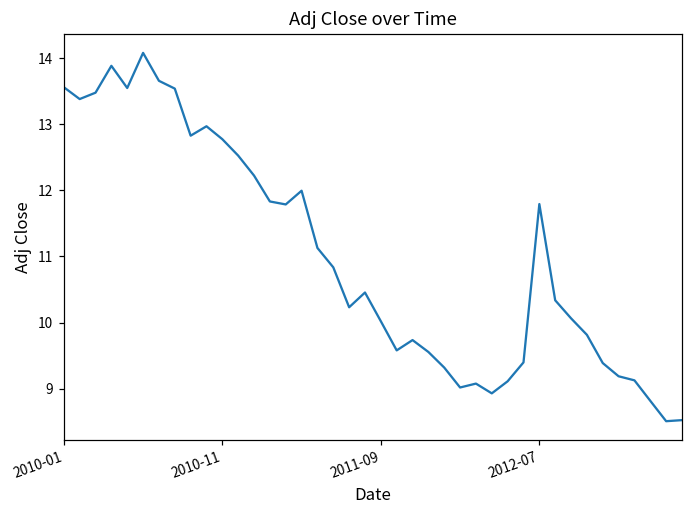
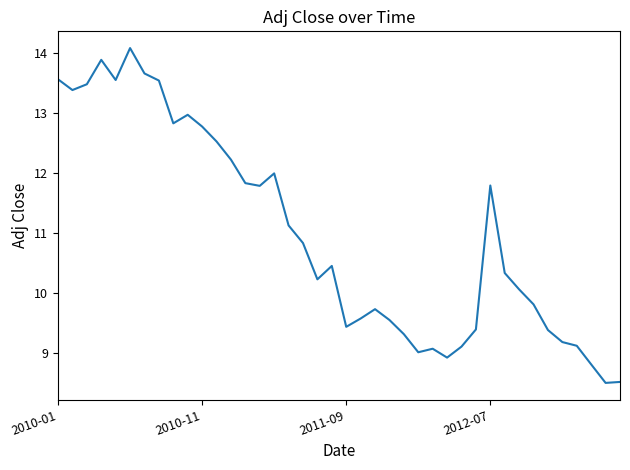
  {
    "2010-01": 13.6,
    "2010-11": 12.8,
-   "2011-09": 10.0,
+   "2011-09": 9.4,
    "2012-07": 11.8
  }
